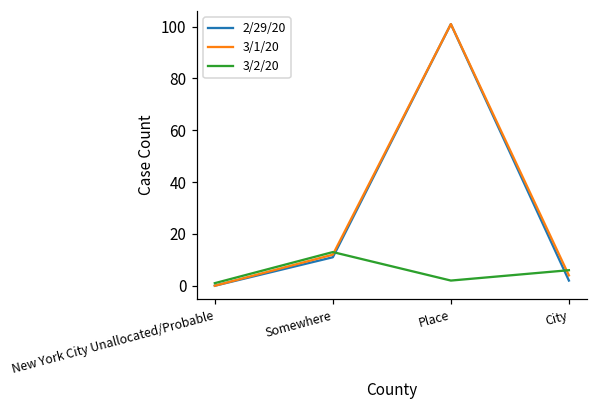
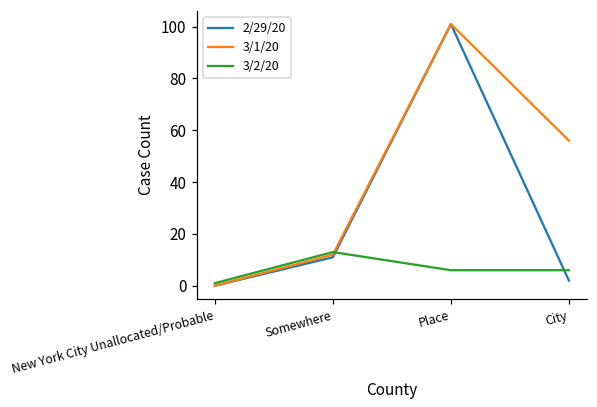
  {
    "2/29/20": {
      "City": 2
    },
    "3/1/20": {
-     "City": 4
+     "City": 56
    },
    "3/2/20": {
-     "Place": 2,
+     "Place": 6,
      "City": 6
    }
  }
